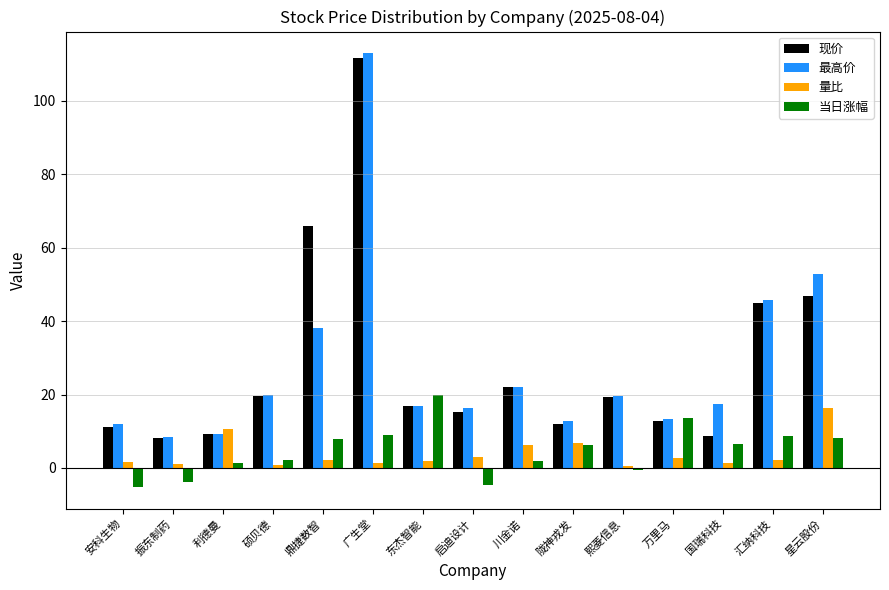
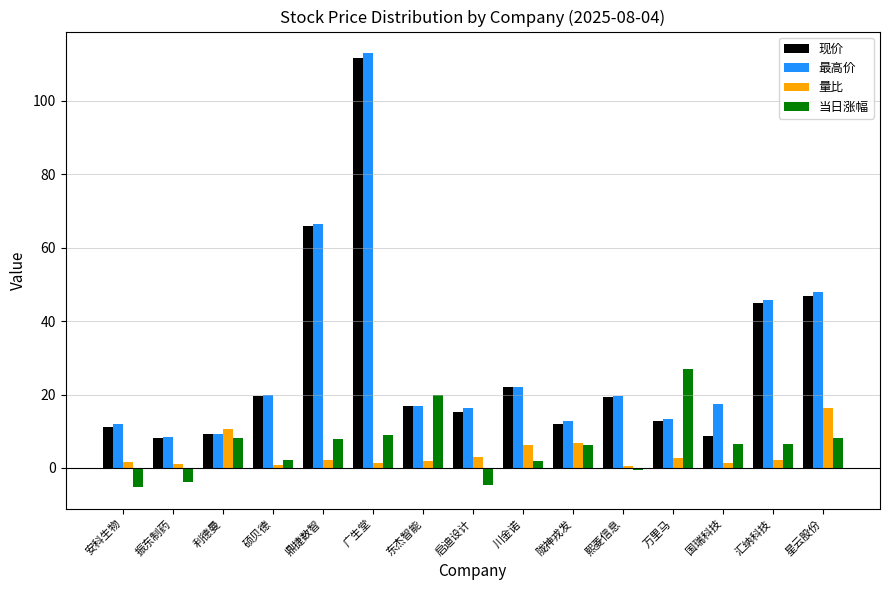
  {
    "现价": {
      "安科生物": 11,
      "振东制药": 8,
      "利德曼": 9,
      "硕贝德": 20,
      "鼎捷数智": 66,
      "广生堂": 112,
      "东杰智能": 17,
      "启迪设计": 15,
      "川金诺": 22,
      "陇神戎发": 12,
      "熙菱信息": 19,
      "万里马": 13,
      "国瑞科技": 9,
      "汇纳科技": 45,
      "星云股份": 47
    },
    "最高价": {
      "安科生物": 12,
      "振东制药": 8,
      "利德曼": 9,
      "硕贝德": 20,
-     "鼎捷数智": 38,
+     "鼎捷数智": 67,
      "广生堂": 113,
      "东杰智能": 17,
      "启迪设计": 16,
      "川金诺": 22,
      "陇神戎发": 13,
      "熙菱信息": 20,
      "万里马": 13,
      "国瑞科技": 17,
      "汇纳科技": 46,
-     "星云股份": 53
+     "星云股份": 48
    },
    "量比": {
      "安科生物": 2,
      "振东制药": 1,
      "利德曼": 11,
      "硕贝德": 1,
      "鼎捷数智": 2,
      "广生堂": 1,
      "东杰智能": 2,
      "启迪设计": 3,
      "川金诺": 6,
      "陇神戎发": 7,
      "万里马": 3,
      "国瑞科技": 1,
      "汇纳科技": 2,
      "星云股份": 16
    },
    "当日涨幅": {
      "安科生物": -5,
      "振东制药": -4,
-     "利德曼": 1,
+     "利德曼": 8,
      "硕贝德": 2,
      "鼎捷数智": 8,
      "广生堂": 9,
      "东杰智能": 20,
      "启迪设计": -5,
      "川金诺": 2,
      "陇神戎发": 6,
-     "万里马": 14,
+     "万里马": 27,
      "国瑞科技": 7,
-     "汇纳科技": 9,
+     "汇纳科技": 7,
      "星云股份": 8
    }
  }
